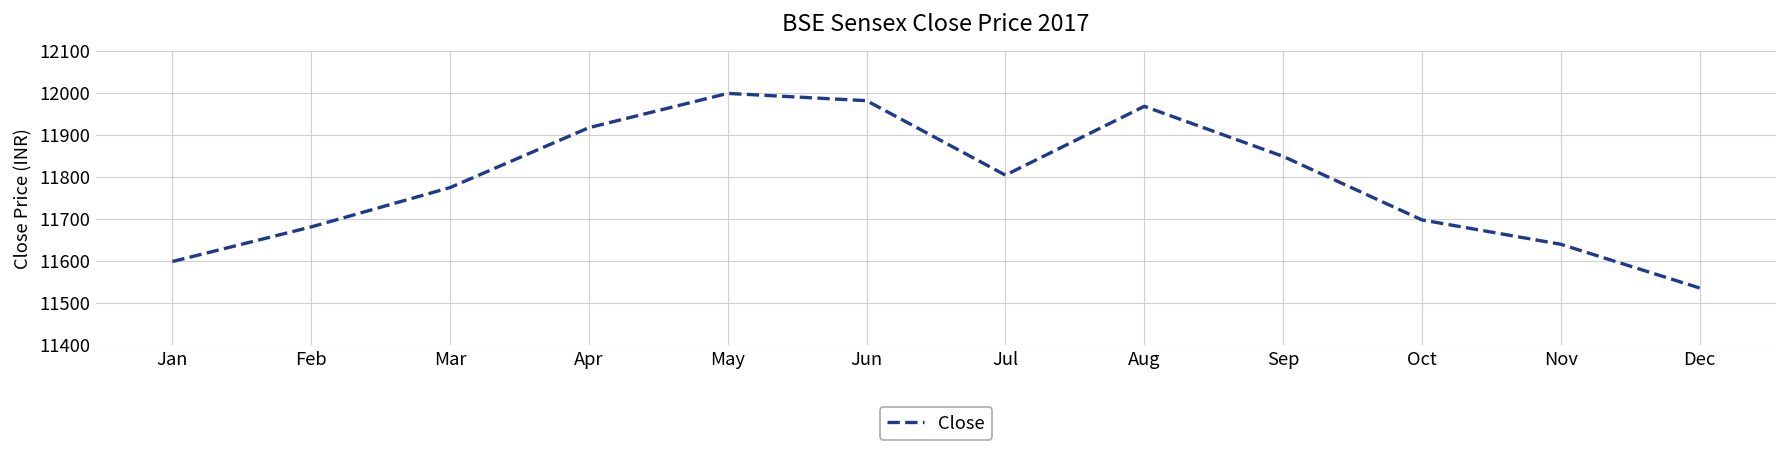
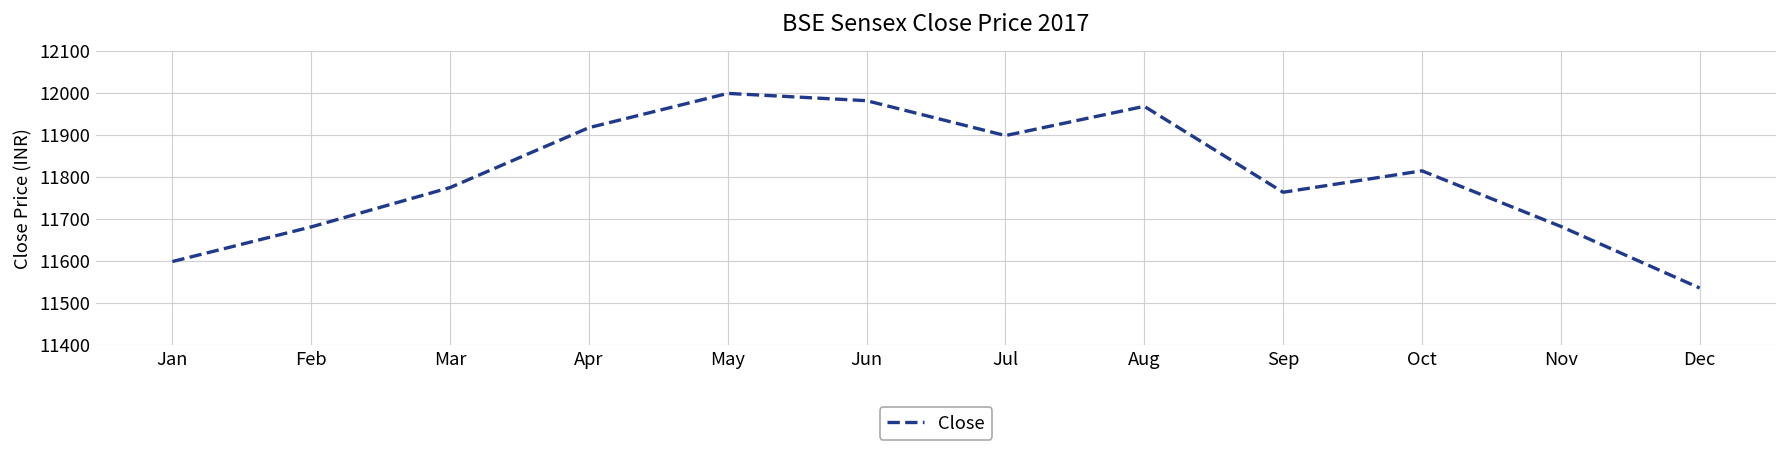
  {
    "Jan": 11600,
    "Feb": 11680,
    "Mar": 11770,
    "Apr": 11920,
    "May": 12000,
    "Jun": 11980,
-   "Jul": 11800,
+   "Jul": 11900,
    "Aug": 11970,
-   "Sep": 11850,
-   "Oct": 11700,
-   "Nov": 11640,
+   "Sep": 11760,
+   "Oct": 11810,
+   "Nov": 11680,
    "Dec": 11540
  }
